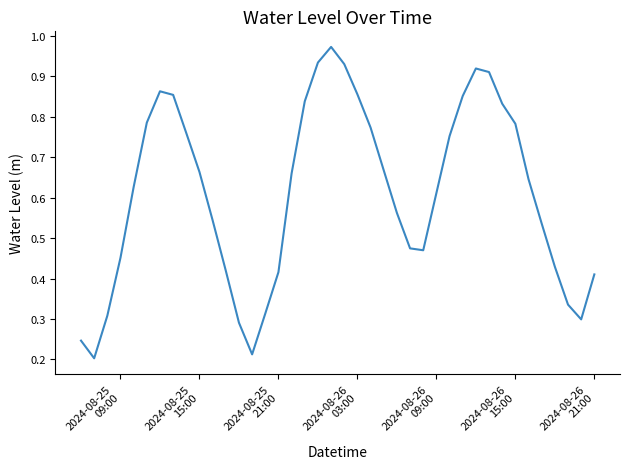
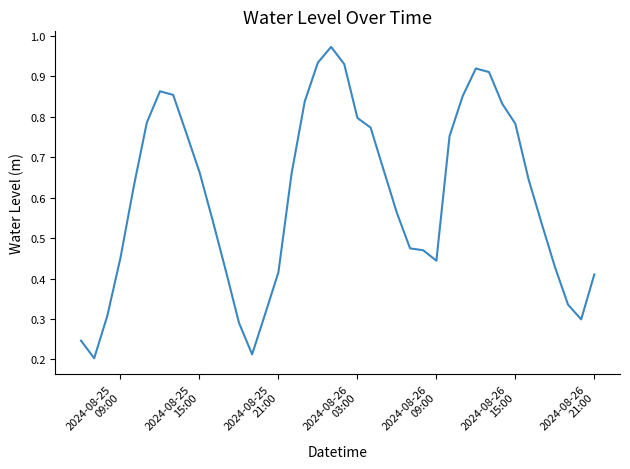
  {
    "2024-08-25 09:00": 0.45,
    "2024-08-25 15:00": 0.66,
    "2024-08-25 21:00": 0.42,
-   "2024-08-26 03:00": 0.86,
-   "2024-08-26 09:00": 0.61,
+   "2024-08-26 03:00": 0.80,
+   "2024-08-26 09:00": 0.44,
    "2024-08-26 15:00": 0.78,
    "2024-08-26 21:00": 0.41
  }
